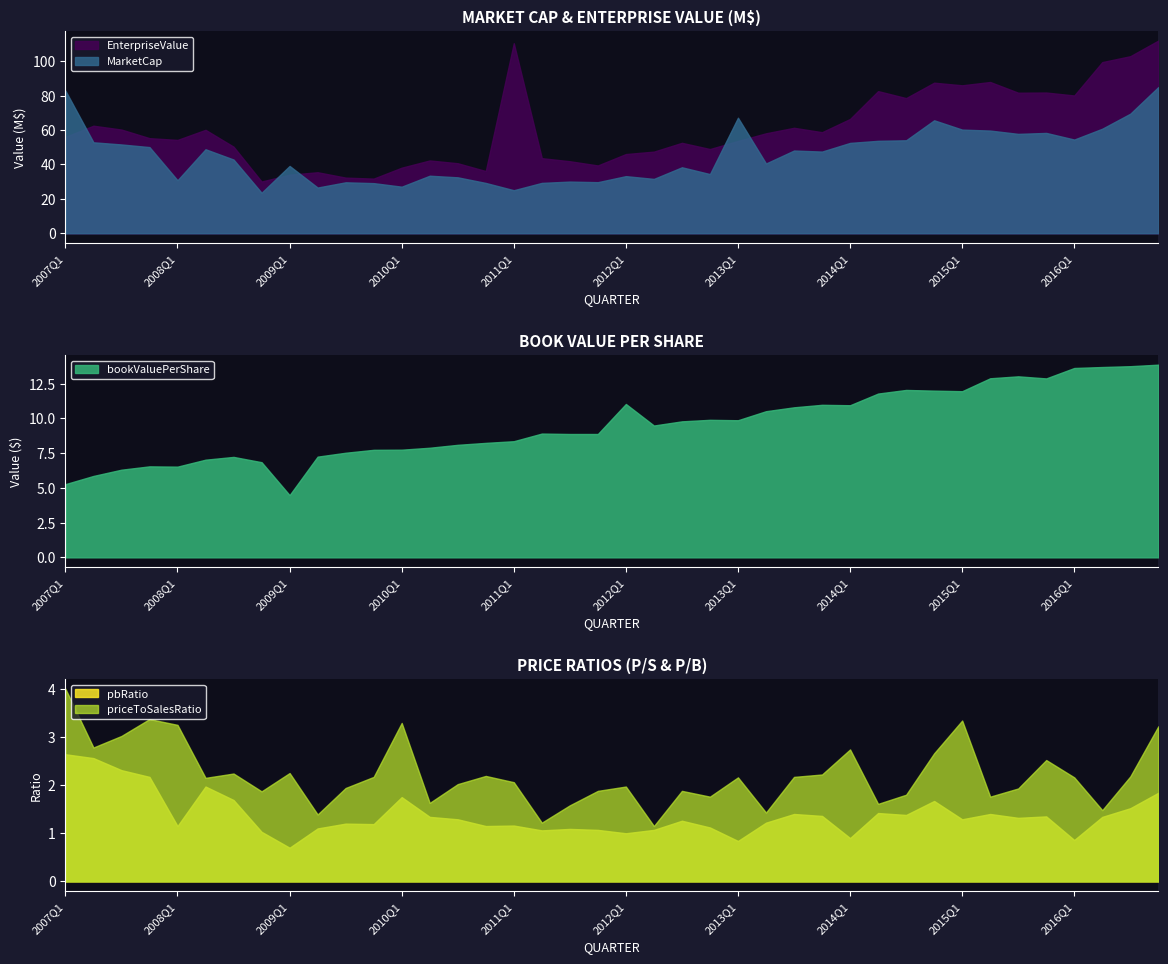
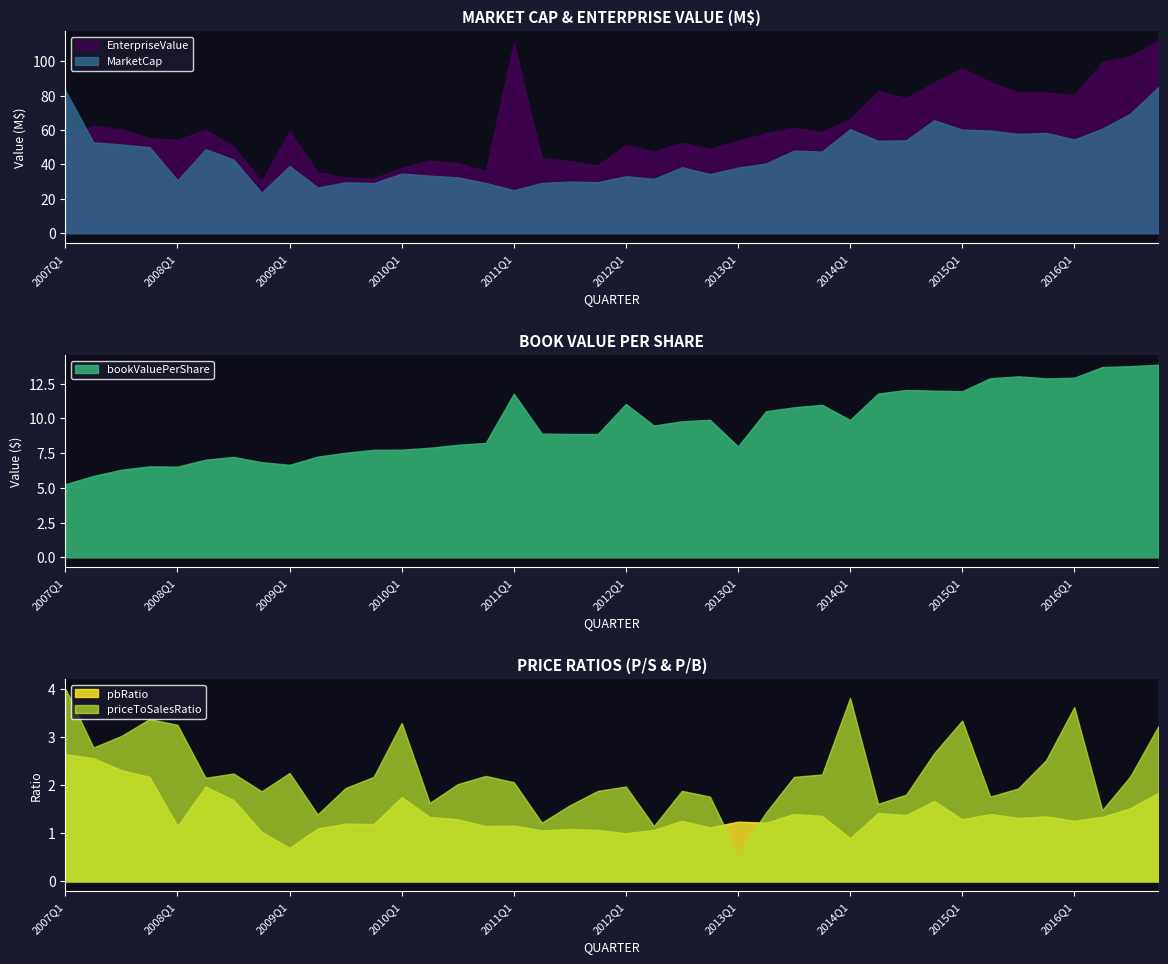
  {
    "MARKET CAP & ENTERPRISE VALUE (M$)": {
      "EnterpriseValue": {
        "2007Q1": 56,
        "2008Q1": 54,
-       "2009Q1": 34,
+       "2009Q1": 59,
        "2010Q1": 38,
        "2011Q1": 111,
-       "2012Q1": 46,
+       "2012Q1": 51,
        "2013Q1": 54,
        "2014Q1": 66,
-       "2015Q1": 86,
+       "2015Q1": 96,
        "2016Q1": 80
      },
      "MarketCap": {
        "2007Q1": 83,
        "2008Q1": 31,
        "2009Q1": 39,
-       "2010Q1": 27,
+       "2010Q1": 35,
        "2011Q1": 25,
        "2012Q1": 33,
-       "2013Q1": 67,
-       "2014Q1": 53,
+       "2013Q1": 38,
+       "2014Q1": 61,
        "2015Q1": 60,
        "2016Q1": 55
      }
    },
    "BOOK VALUE PER SHARE": {
      "2007Q1": 5.3,
      "2008Q1": 6.5,
-     "2009Q1": 4.5,
+     "2009Q1": 6.7,
      "2010Q1": 7.8,
-     "2011Q1": 8.4,
+     "2011Q1": 11.8,
      "2012Q1": 11.0,
-     "2013Q1": 9.9,
-     "2014Q1": 11.0,
+     "2013Q1": 8.0,
+     "2014Q1": 9.9,
      "2015Q1": 12.0,
-     "2016Q1": 13.6
+     "2016Q1": 12.9
    },
    "PRICE RATIOS (P/S & P/B)": {
      "pbRatio": {
        "2007Q1": 2.6,
        "2008Q1": 1.2,
        "2009Q1": 0.7,
        "2010Q1": 1.8,
        "2011Q1": 1.2,
        "2012Q1": 1.0,
-       "2013Q1": 0.8,
+       "2013Q1": 1.2,
        "2014Q1": 0.9,
        "2015Q1": 1.3,
-       "2016Q1": 0.9
+       "2016Q1": 1.3
      },
      "priceToSalesRatio": {
        "2007Q1": 4.0,
        "2008Q1": 3.3,
        "2009Q1": 2.3,
        "2010Q1": 3.3,
        "2011Q1": 2.1,
        "2012Q1": 2.0,
-       "2013Q1": 2.2,
-       "2014Q1": 2.7,
+       "2013Q1": 0.6,
+       "2014Q1": 3.8,
        "2015Q1": 3.3,
-       "2016Q1": 2.2
+       "2016Q1": 3.6
      }
    }
  }
